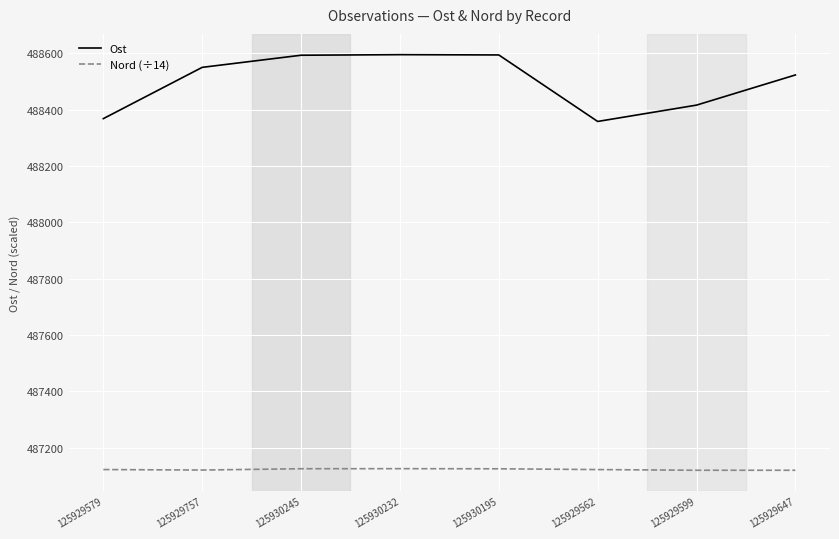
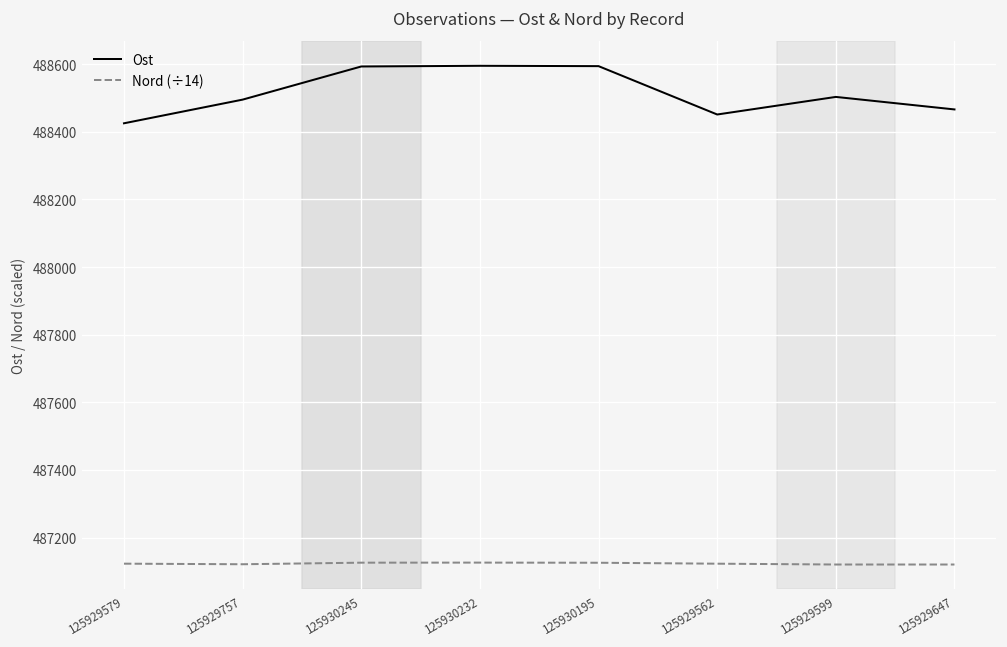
  {
    "Ost": {
-     "125929579": 488370,
-     "125929757": 488550,
+     "125929579": 488430,
+     "125929757": 488500,
      "125930245": 488590,
      "125930232": 488600,
      "125930195": 488590,
-     "125929562": 488360,
-     "125929599": 488420,
-     "125929647": 488520
+     "125929562": 488450,
+     "125929599": 488500,
+     "125929647": 488470
    },
    "Nord (÷14)": {
      "125929579": 487120,
      "125929757": 487120,
      "125930245": 487130,
      "125930232": 487130,
      "125930195": 487130,
      "125929562": 487120,
      "125929599": 487120,
      "125929647": 487120
    }
  }
